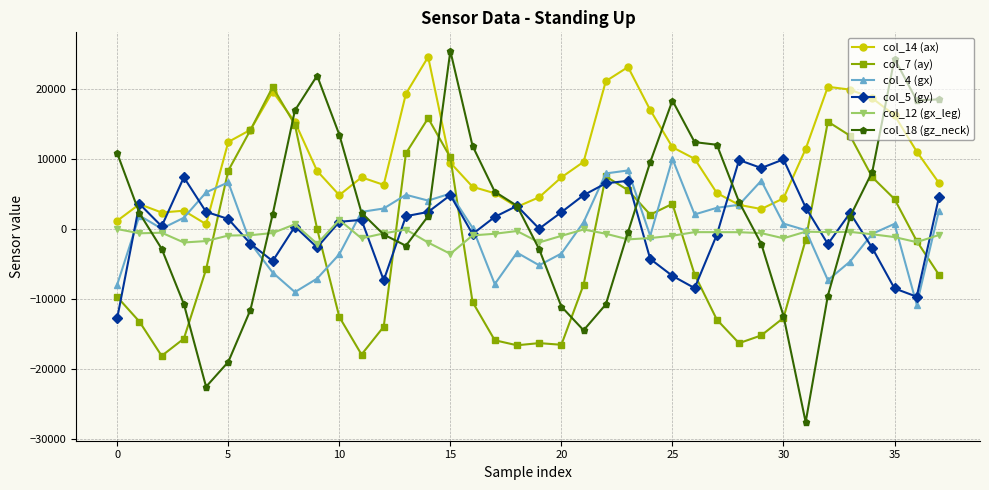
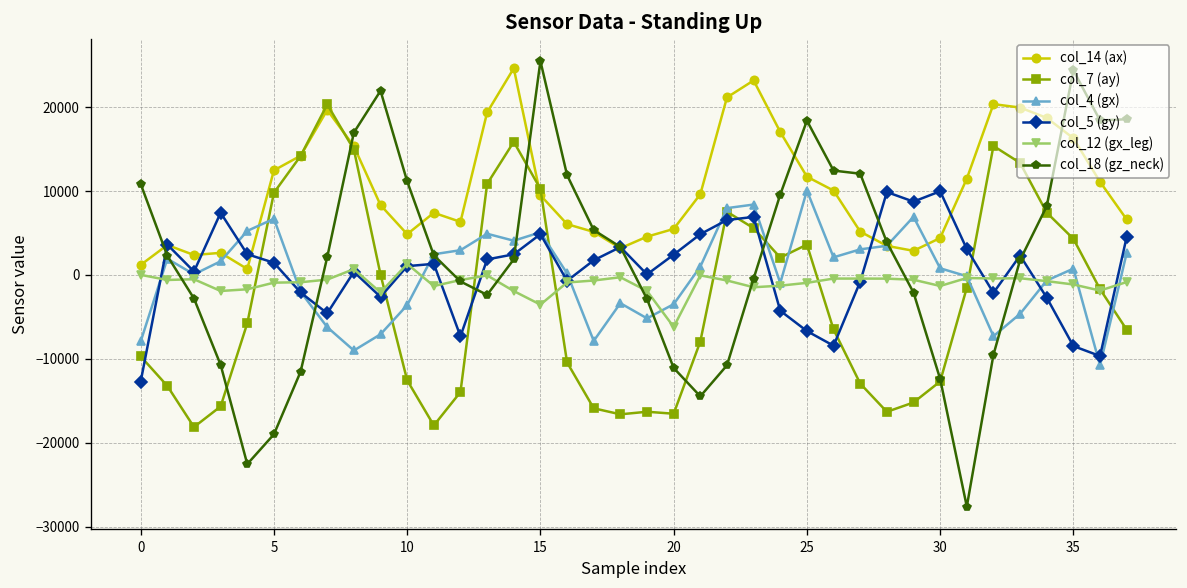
  {
    "col_14 (ax)": {
      "0": 1000,
      "5": 12000,
      "10": 5000,
      "15": 10000,
-     "20": 7000,
+     "20": 5000,
      "25": 12000,
      "30": 4000
    },
    "col_7 (ay)": {
      "0": -10000,
-     "5": 8000,
+     "5": 10000,
      "10": -13000,
      "15": 10000,
      "20": -17000,
      "25": 4000,
      "35": 4000
    },
    "col_4 (gx)": {
      "0": -8000,
      "5": 7000,
      "10": -4000,
      "20": -3000,
      "25": 10000,
      "30": 1000,
      "35": 1000
    },
    "col_5 (gy)": {
      "0": -13000,
      "5": 1000,
      "20": 2000,
      "25": -7000,
      "30": 10000,
      "35": -8000
    },
    "col_12 (gx_leg)": {
      "0": 0,
      "5": -1000,
      "15": -4000,
-     "20": -1000,
+     "20": -6000,
      "25": -1000,
      "30": -1000,
      "35": -1000
    },
    "col_18 (gz_neck)": {
      "0": 11000,
      "5": -19000,
-     "10": 14000,
+     "10": 11000,
      "15": 25000,
      "20": -11000,
      "25": 18000
    }
  }
